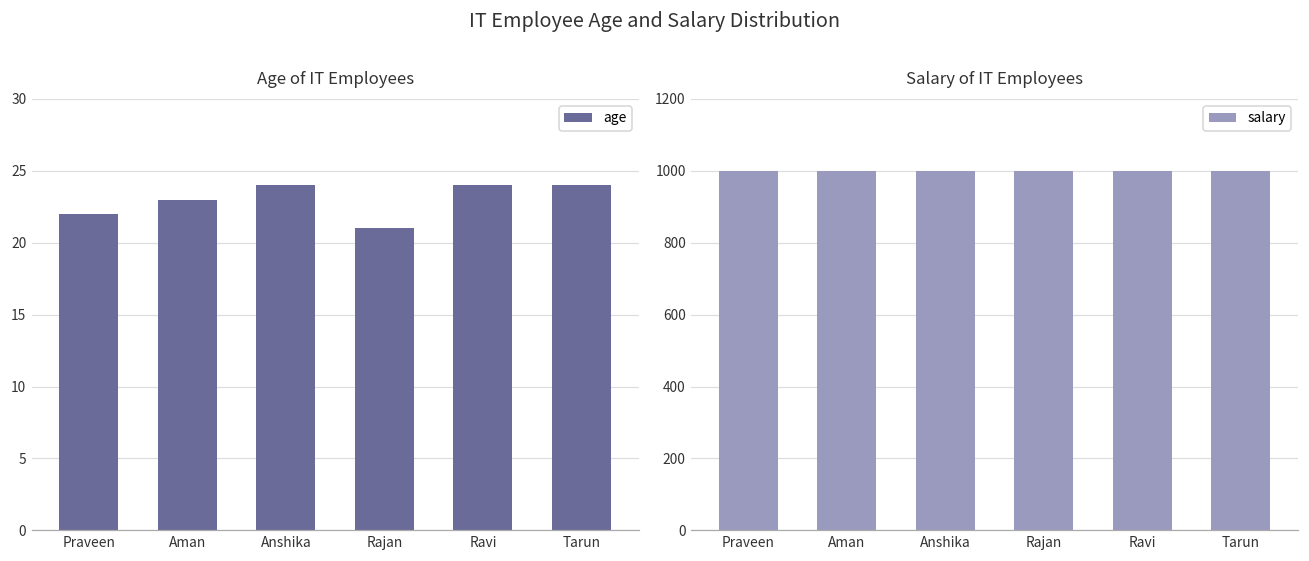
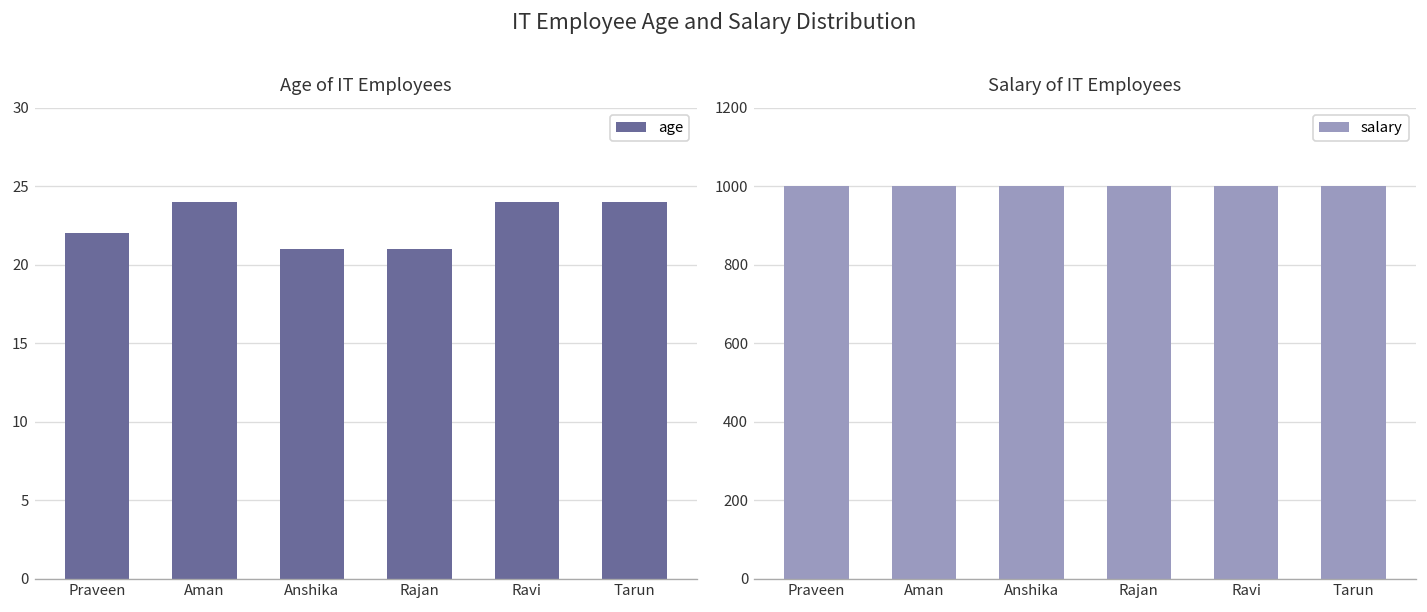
  {
    "Age of IT Employees": {
      "Praveen": 22,
-     "Aman": 23,
-     "Anshika": 24,
+     "Aman": 24,
+     "Anshika": 21,
      "Rajan": 21,
      "Ravi": 24,
      "Tarun": 24
    },
    "Salary of IT Employees": {
      "Praveen": 1000,
      "Aman": 1000,
      "Anshika": 1000,
      "Rajan": 1000,
      "Ravi": 1000,
      "Tarun": 1000
    }
  }
